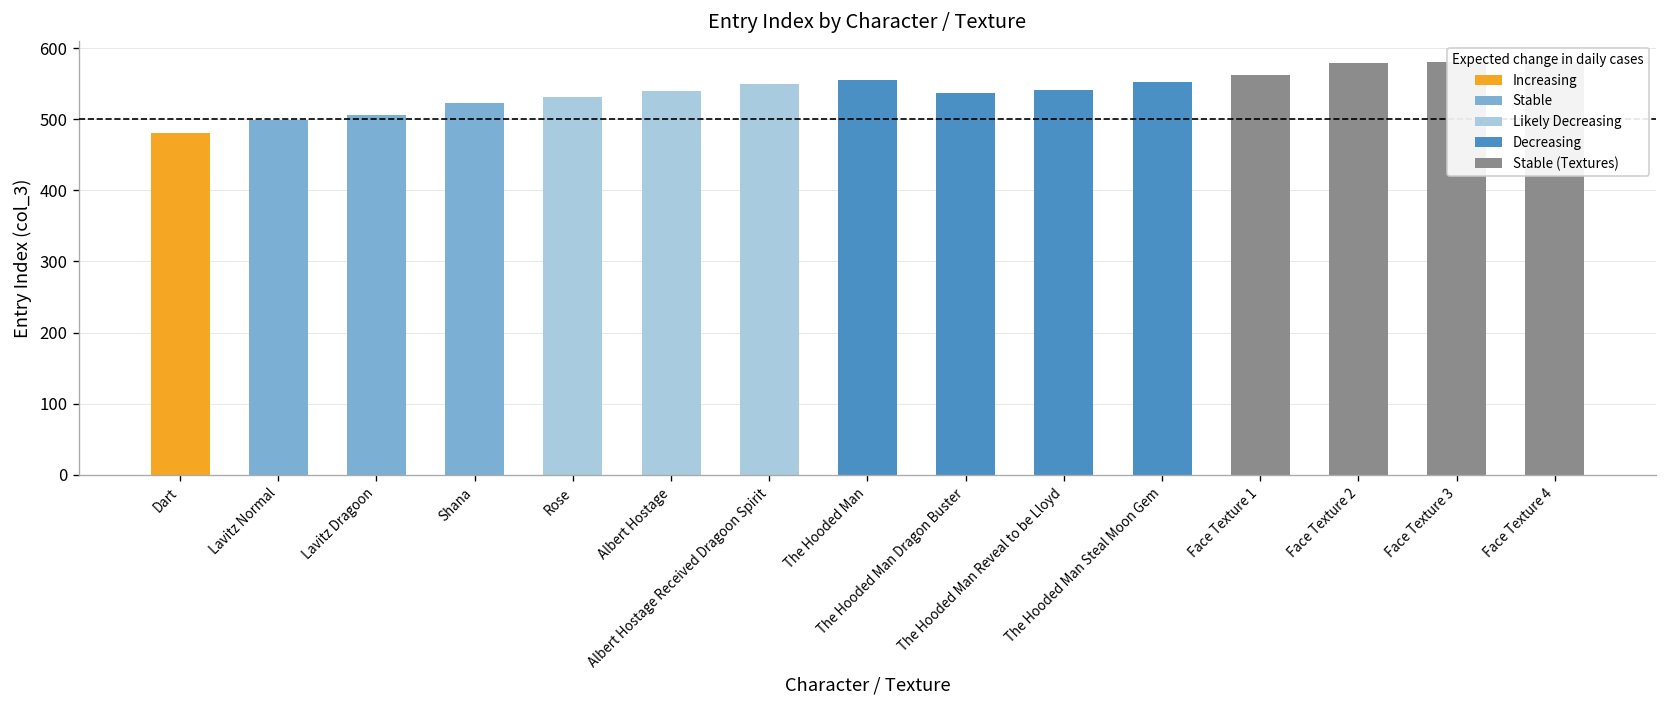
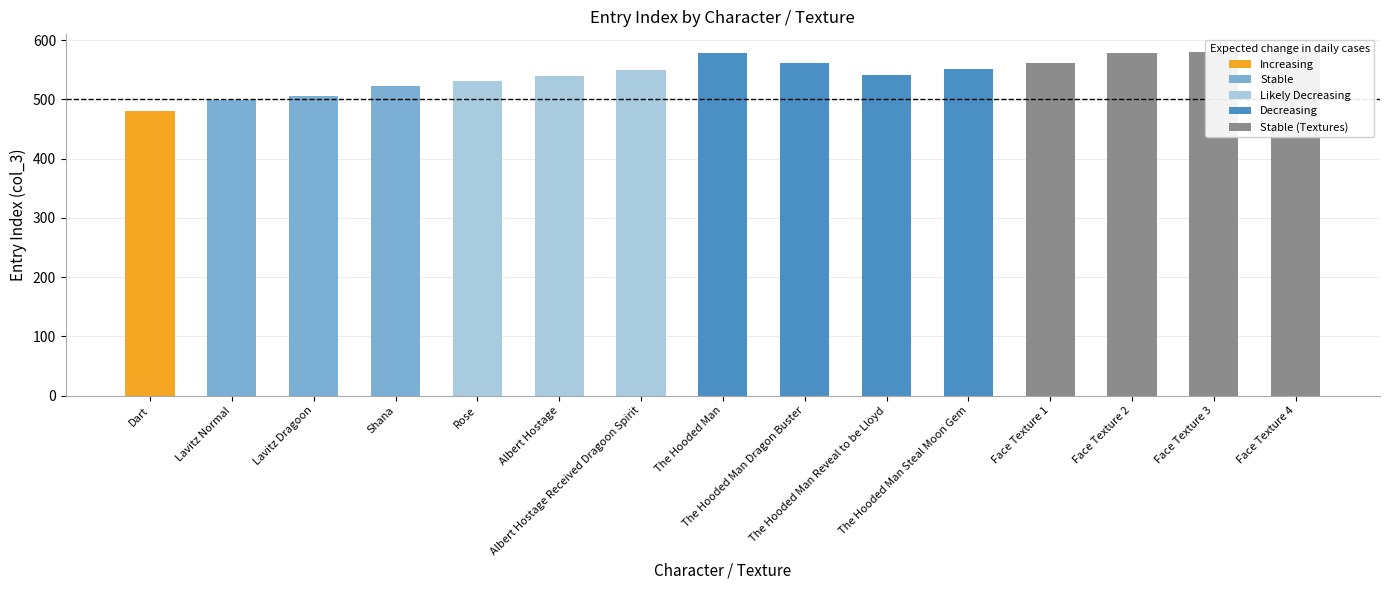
  {
    "Increasing": {
      "Dart": 480
    },
    "Decreasing": {
-     "The Hooded Man": 560,
-     "The Hooded Man Dragon Buster": 540,
+     "The Hooded Man": 580,
+     "The Hooded Man Dragon Buster": 560,
      "The Hooded Man Reveal to be Lloyd": 540,
      "The Hooded Man Steal Moon Gem": 550
    },
    "Stable (Textures)": {
      "Face Texture 1": 560,
      "Face Texture 2": 580
    }
  }
